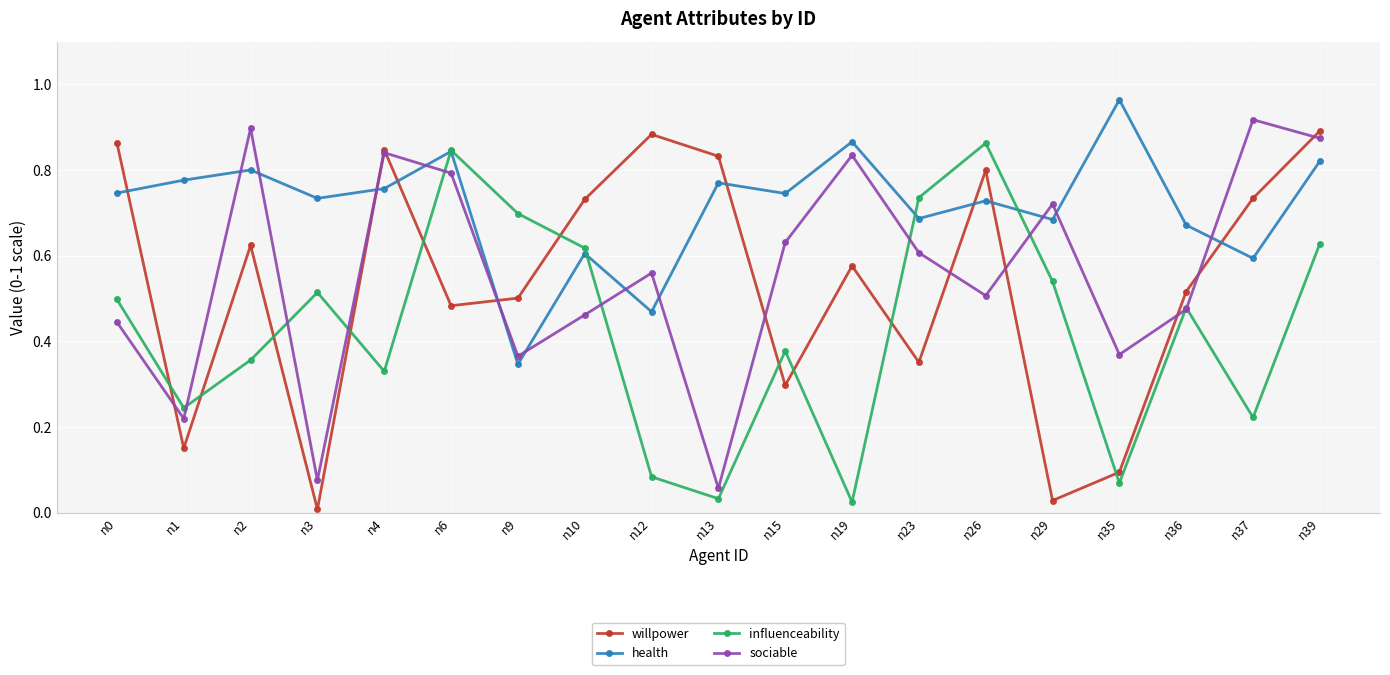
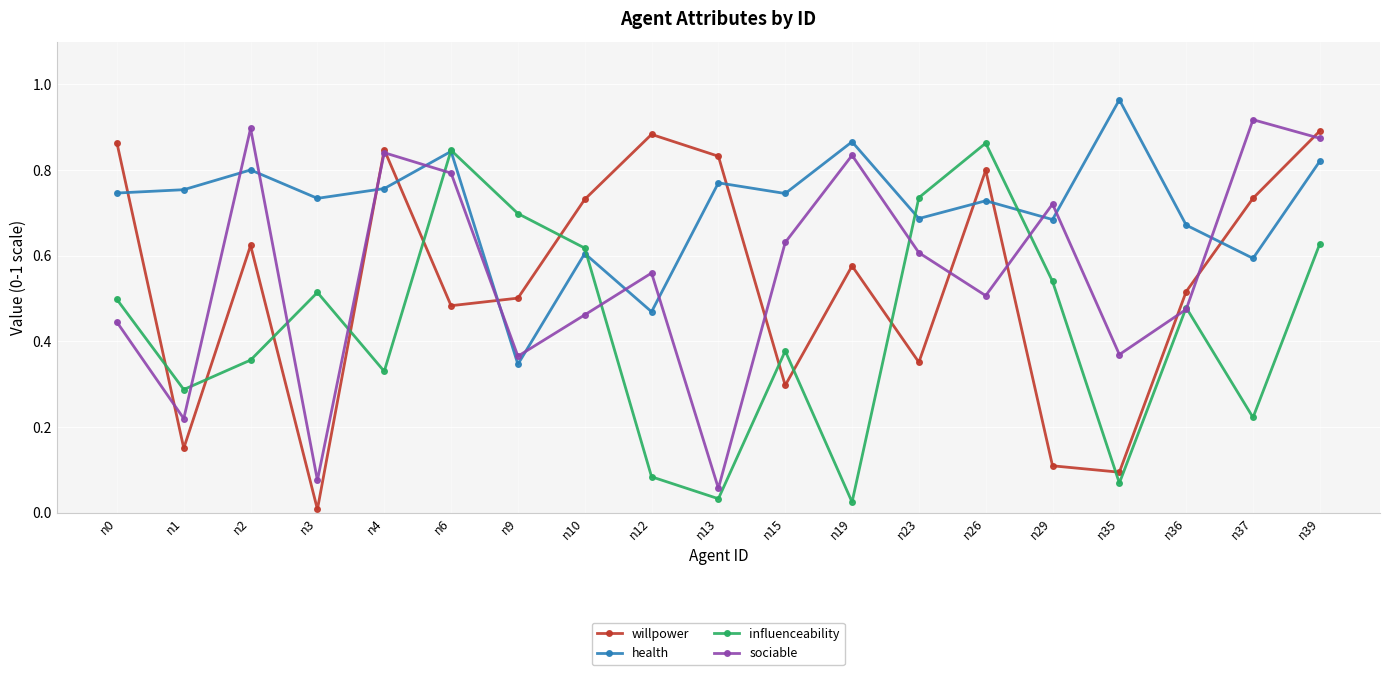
  {
    "willpower": {
      "n0": 0.86,
      "n1": 0.15,
      "n2": 0.62,
      "n3": 0.01,
      "n4": 0.85,
      "n6": 0.48,
      "n9": 0.50,
      "n10": 0.73,
      "n12": 0.88,
      "n13": 0.83,
      "n15": 0.30,
      "n19": 0.58,
      "n23": 0.35,
      "n26": 0.80,
-     "n29": 0.03,
+     "n29": 0.11,
      "n35": 0.09,
      "n36": 0.52,
      "n37": 0.73,
      "n39": 0.89
    },
    "health": {
      "n0": 0.75,
-     "n1": 0.78,
+     "n1": 0.75,
      "n2": 0.80,
      "n3": 0.73,
      "n4": 0.76,
      "n9": 0.35,
      "n10": 0.61,
      "n12": 0.47,
      "n13": 0.77,
      "n15": 0.75,
      "n19": 0.87,
      "n23": 0.69,
      "n26": 0.73,
      "n29": 0.68,
      "n35": 0.96,
      "n36": 0.67,
      "n37": 0.59,
      "n39": 0.82
    },
    "influenceability": {
      "n0": 0.50,
-     "n1": 0.24,
+     "n1": 0.29,
      "n2": 0.36,
      "n3": 0.51,
      "n4": 0.33,
      "n9": 0.70,
      "n10": 0.62,
      "n12": 0.08,
      "n13": 0.03,
      "n15": 0.38,
      "n19": 0.03,
      "n23": 0.74,
      "n26": 0.86,
      "n29": 0.54,
      "n35": 0.07,
      "n37": 0.22,
      "n39": 0.63
    },
    "sociable": {
      "n0": 0.45,
      "n1": 0.22,
      "n2": 0.90,
      "n3": 0.08,
      "n4": 0.84,
      "n6": 0.79,
      "n9": 0.37,
      "n10": 0.46,
      "n12": 0.56,
      "n13": 0.06,
      "n15": 0.63,
      "n19": 0.83,
      "n23": 0.61,
      "n26": 0.51,
      "n29": 0.72,
      "n35": 0.37,
      "n37": 0.92,
      "n39": 0.87
    }
  }
